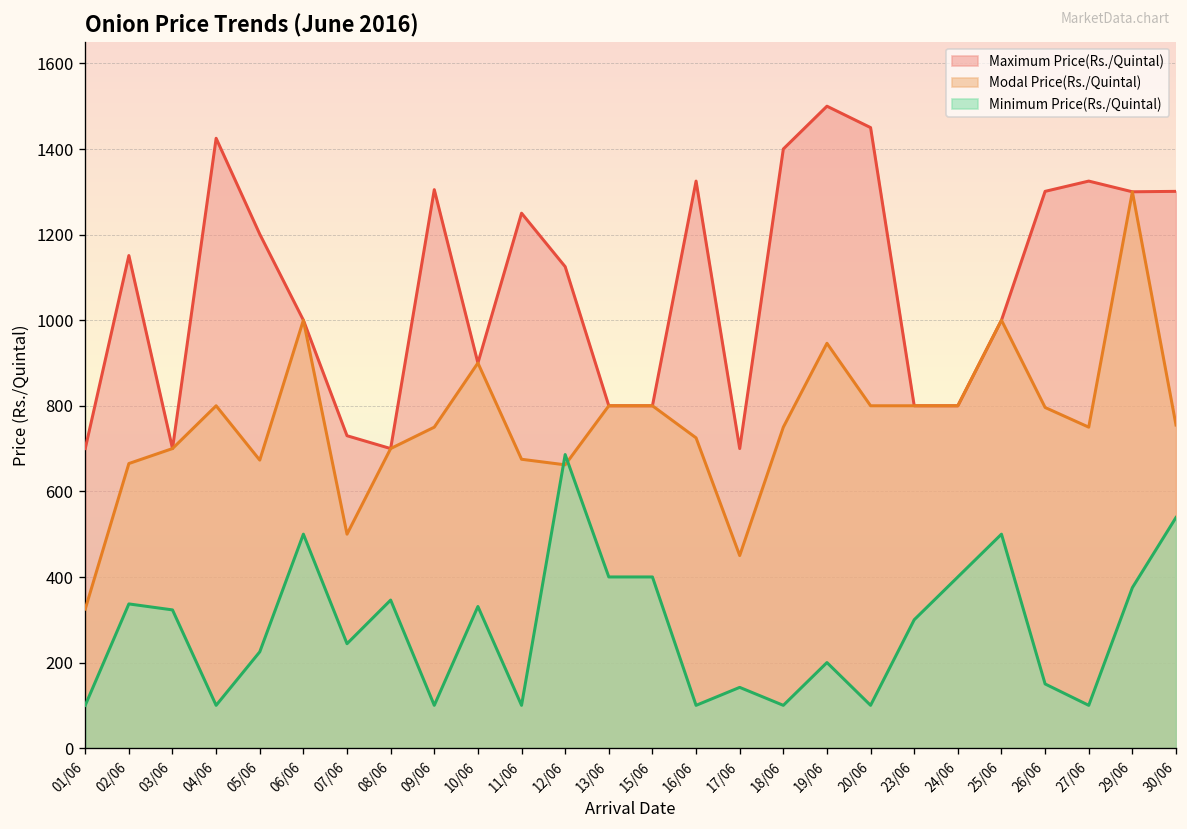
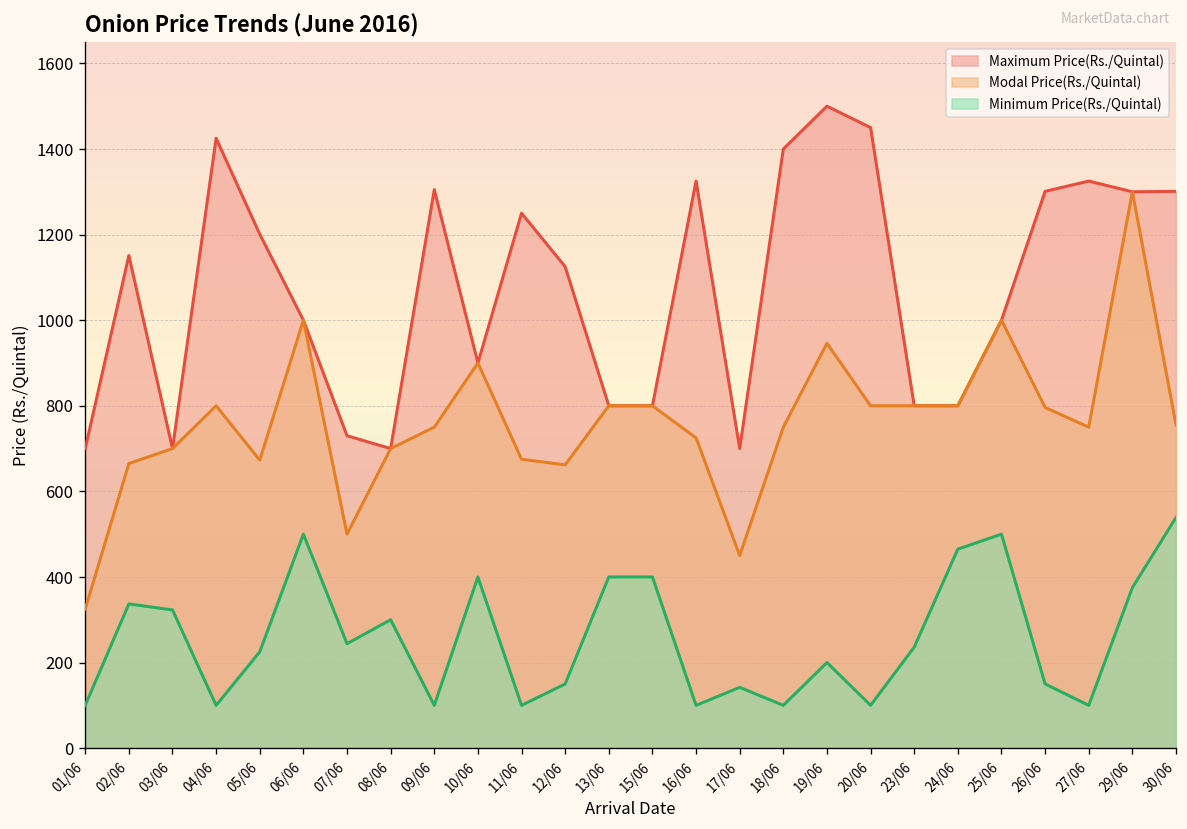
  {
    "Minimum Price(Rs./Quintal)": {
      "01/06": 100,
      "02/06": 340,
      "03/06": 320,
      "04/06": 100,
      "05/06": 230,
      "06/06": 500,
      "07/06": 240,
-     "08/06": 350,
+     "08/06": 300,
      "09/06": 100,
-     "10/06": 330,
+     "10/06": 400,
      "11/06": 100,
-     "12/06": 690,
+     "12/06": 150,
      "13/06": 400,
      "15/06": 400,
      "16/06": 100,
      "17/06": 140,
      "18/06": 100,
      "19/06": 200,
      "20/06": 100,
-     "23/06": 300,
-     "24/06": 400,
+     "23/06": 240,
+     "24/06": 470,
      "25/06": 500,
      "26/06": 150,
      "27/06": 100,
      "29/06": 380,
      "30/06": 540
    }
  }
